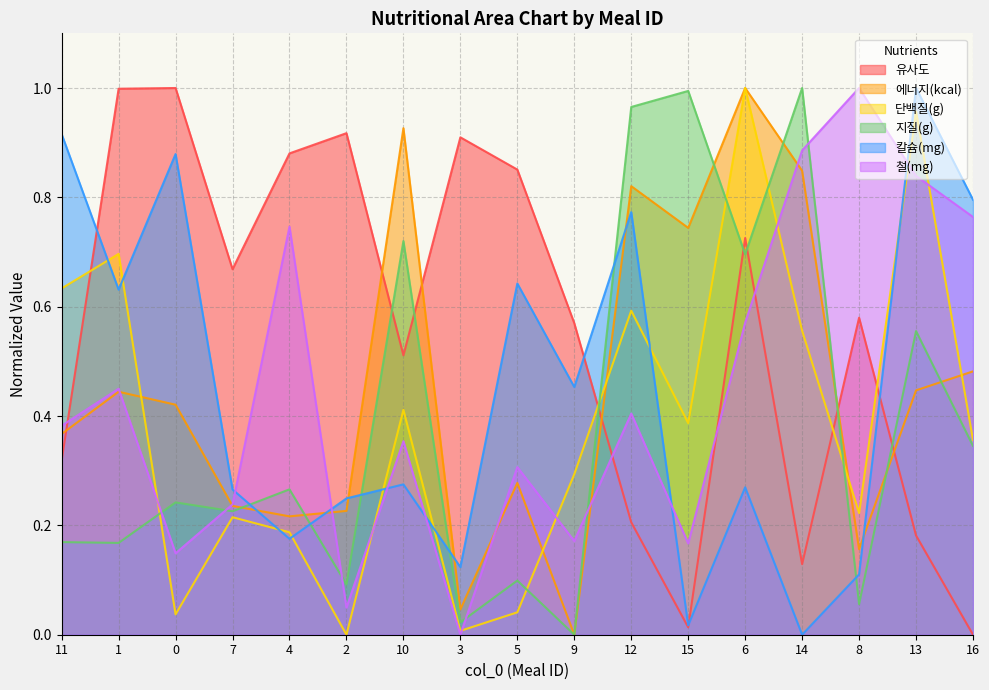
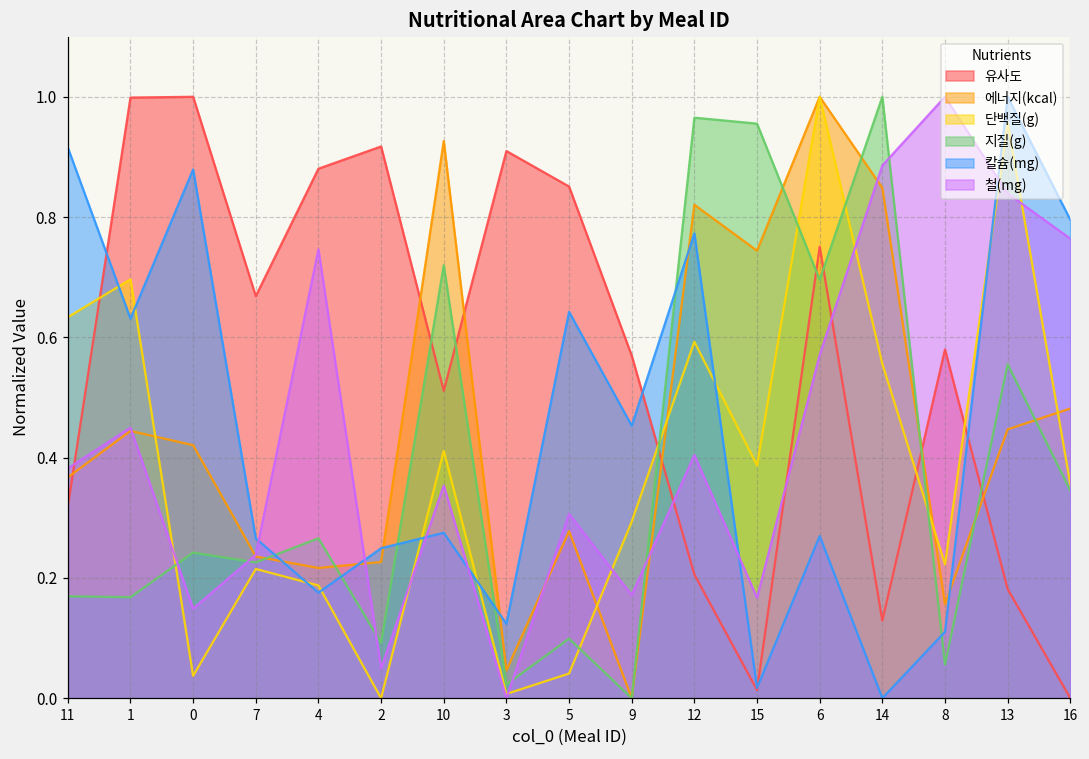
  {
    "유사도": {
      "11": 0.32,
      "1": 1.00,
      "0": 1.00,
      "7": 0.67,
      "4": 0.88,
      "2": 0.92,
      "10": 0.51,
      "3": 0.91,
      "5": 0.85,
      "9": 0.57,
      "12": 0.21,
-     "6": 0.73,
+     "6": 0.75,
      "14": 0.13,
      "8": 0.58,
      "13": 0.18,
      "16": 0.00
    },
    "지질(g)": {
      "11": 0.17,
      "1": 0.17,
      "0": 0.24,
      "7": 0.23,
      "4": 0.27,
      "2": 0.09,
      "10": 0.72,
      "3": 0.02,
      "5": 0.10,
      "12": 0.97,
-     "15": 0.99,
+     "15": 0.96,
      "6": 0.70,
      "14": 1.00,
      "8": 0.06,
      "13": 0.56,
      "16": 0.35
    },
    "칼슘(mg)": {
      "11": 0.92,
      "1": 0.63,
      "0": 0.88,
      "7": 0.27,
      "4": 0.18,
      "2": 0.25,
      "10": 0.28,
      "3": 0.12,
      "5": 0.64,
      "9": 0.45,
      "12": 0.77,
      "6": 0.27,
      "14": 0.00,
      "8": 0.11,
      "16": 0.80
    },
    "철(mg)": {
      "11": 0.38,
      "1": 0.45,
      "0": 0.15,
      "4": 0.75,
      "2": 0.05,
      "10": 0.35,
      "3": 0.00,
      "5": 0.31,
      "9": 0.17,
      "12": 0.40,
      "15": 0.17,
      "6": 0.57,
      "14": 0.89,
      "16": 0.76
    }
  }
